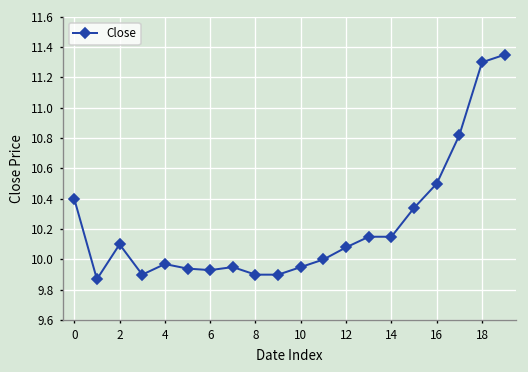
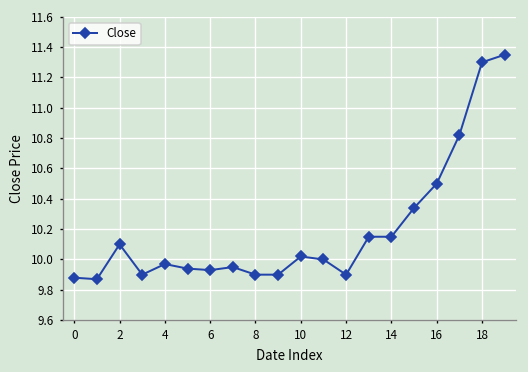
  {
-   "0": 10.40,
+   "0": 9.88,
    "2": 10.10,
    "4": 9.97,
    "6": 9.93,
    "8": 9.90,
-   "10": 9.95,
-   "12": 10.08,
+   "10": 10.02,
+   "12": 9.90,
    "14": 10.15,
    "16": 10.50,
    "18": 11.30
  }
